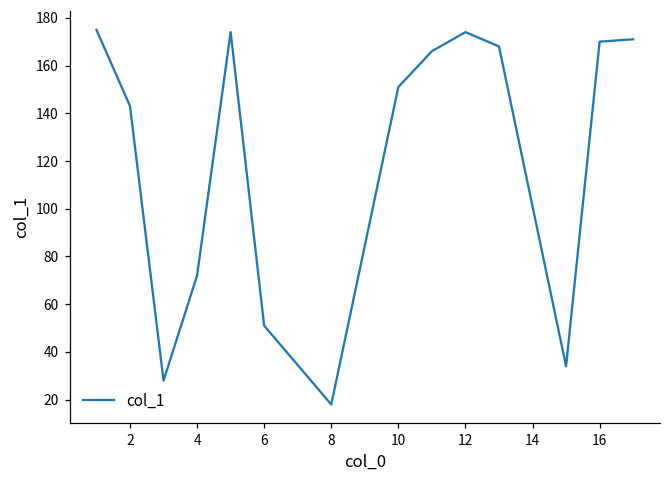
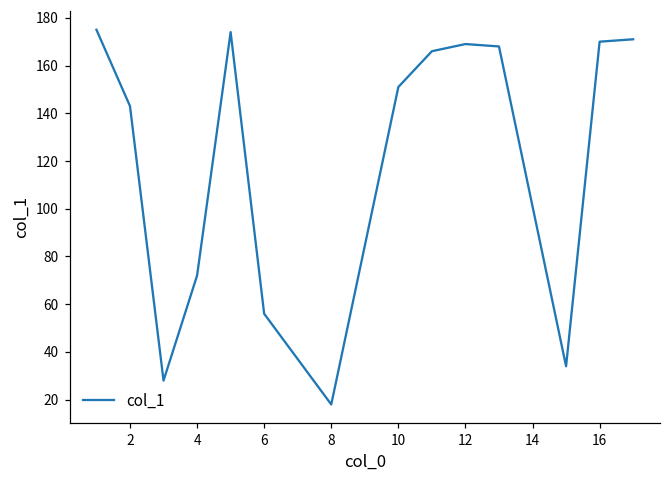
  {
    "2": 143,
    "4": 72,
-   "6": 51,
+   "6": 56,
    "8": 18,
    "10": 151,
-   "12": 174,
+   "12": 169,
    "16": 170
  }
